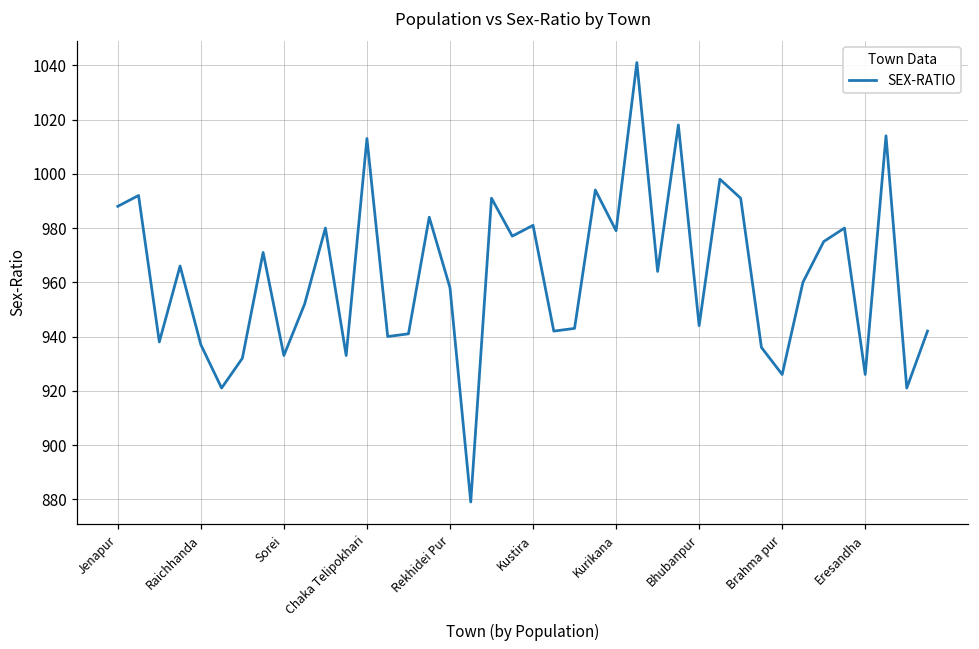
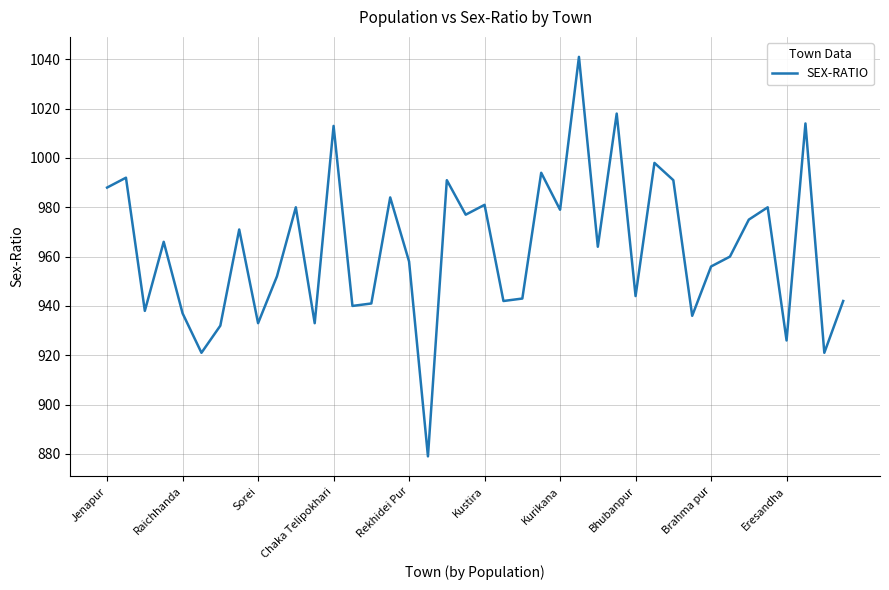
  {
    "Jenapur": 988,
    "Raichhanda": 937,
    "Sorei": 933,
    "Chaka Telipokhari": 1013,
    "Rekhidei Pur": 958,
    "Kustira": 981,
    "Kurikana": 979,
    "Bhubanpur": 944,
-   "Brahma pur": 926,
+   "Brahma pur": 956,
    "Eresandha": 926
  }
